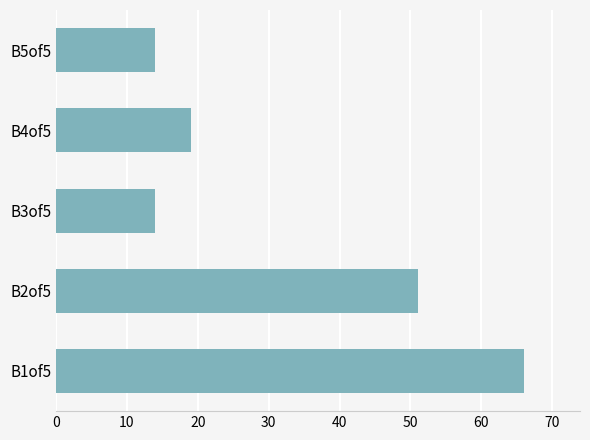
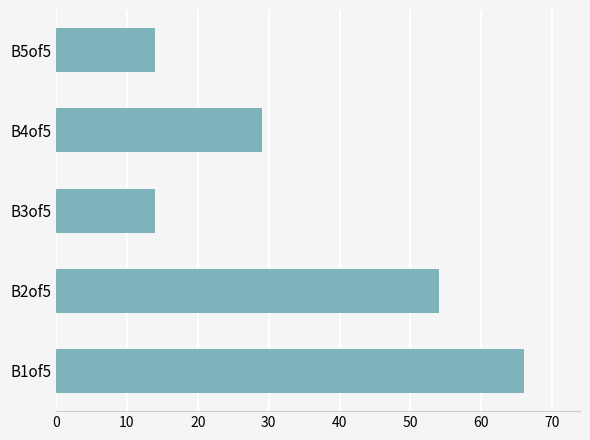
  {
    "B5of5": 14,
-   "B4of5": 19,
+   "B4of5": 29,
    "B3of5": 14,
-   "B2of5": 51,
+   "B2of5": 54,
    "B1of5": 66
  }
